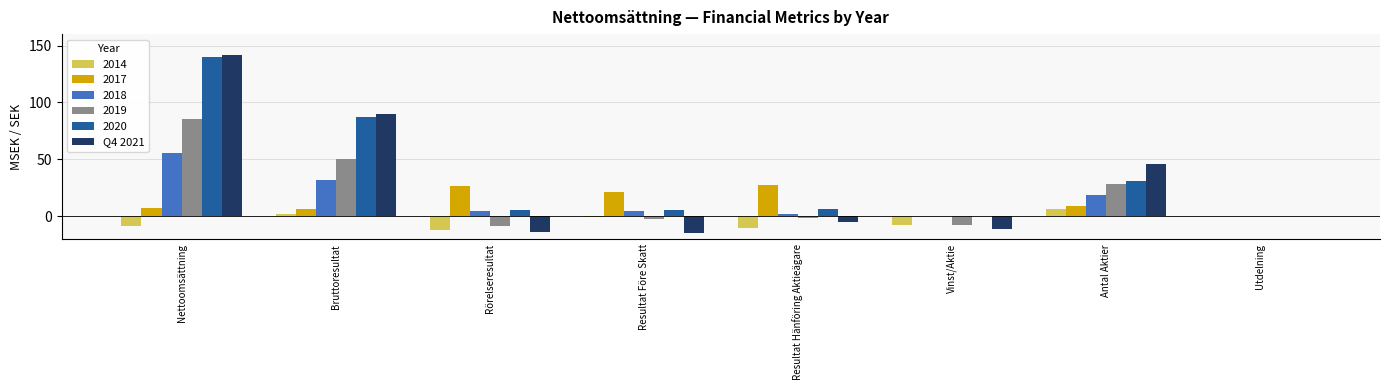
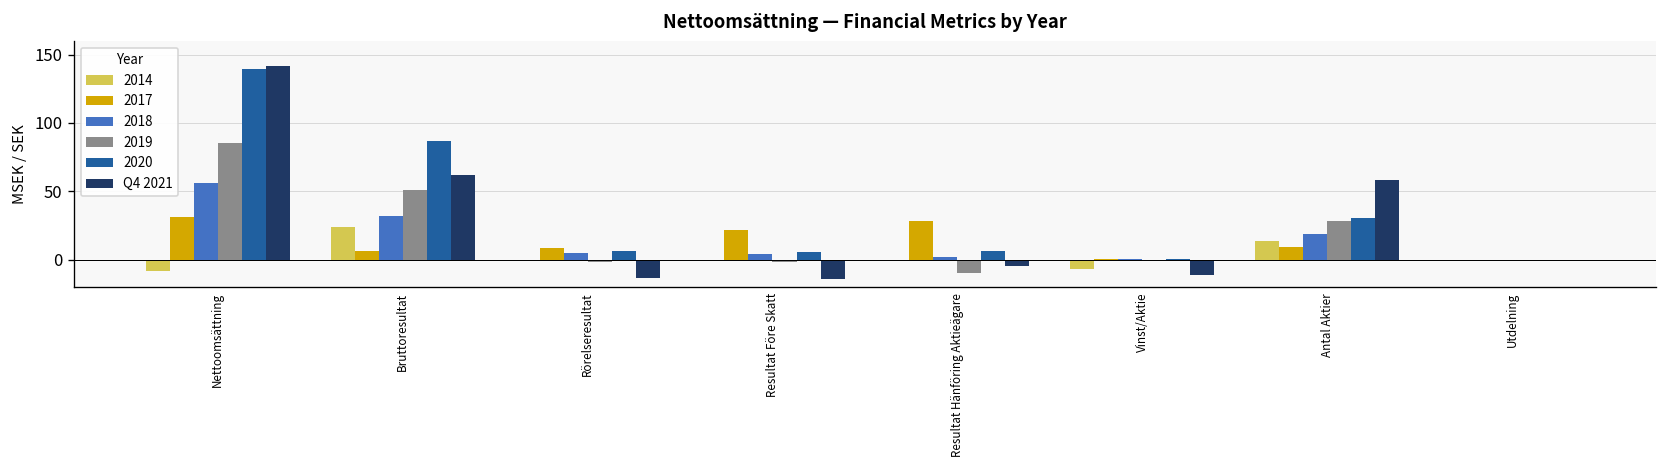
  {
    "2014": {
      "Nettoomsättning": -8,
-     "Bruttoresultat": 2,
-     "Rörelseresultat": -12,
-     "Resultat Hänföring Aktieägare": -10,
+     "Bruttoresultat": 24,
+     "Rörelseresultat": 0,
+     "Resultat Hänföring Aktieägare": 0,
      "Vinst/Aktie": -7,
-     "Antal Aktier": 6,
+     "Antal Aktier": 14,
      "Utdelning": 0
    },
    "2017": {
-     "Nettoomsättning": 7,
+     "Nettoomsättning": 31,
      "Bruttoresultat": 6,
-     "Rörelseresultat": 27,
+     "Rörelseresultat": 9,
      "Resultat Före Skatt": 22,
      "Resultat Hänföring Aktieägare": 28,
      "Antal Aktier": 9,
      "Utdelning": 0
    },
    "2019": {
      "Nettoomsättning": 86,
      "Bruttoresultat": 51,
-     "Rörelseresultat": -9,
-     "Resultat Hänföring Aktieägare": -2,
-     "Vinst/Aktie": -7,
+     "Rörelseresultat": -2,
+     "Resultat Hänföring Aktieägare": -9,
+     "Vinst/Aktie": 0,
      "Antal Aktier": 29,
      "Utdelning": 0
    },
    "Q4 2021": {
      "Nettoomsättning": 142,
-     "Bruttoresultat": 90,
+     "Bruttoresultat": 62,
      "Rörelseresultat": -13,
      "Resultat Före Skatt": -14,
      "Resultat Hänföring Aktieägare": -5,
      "Vinst/Aktie": -11,
-     "Antal Aktier": 46,
+     "Antal Aktier": 58,
      "Utdelning": 0
    }
  }
